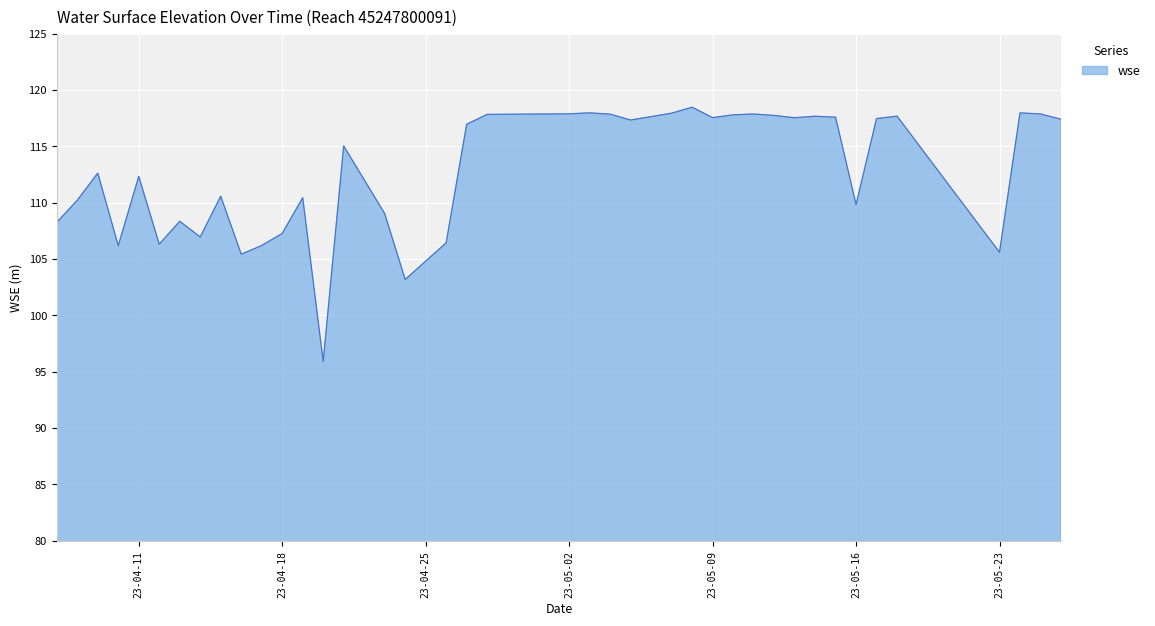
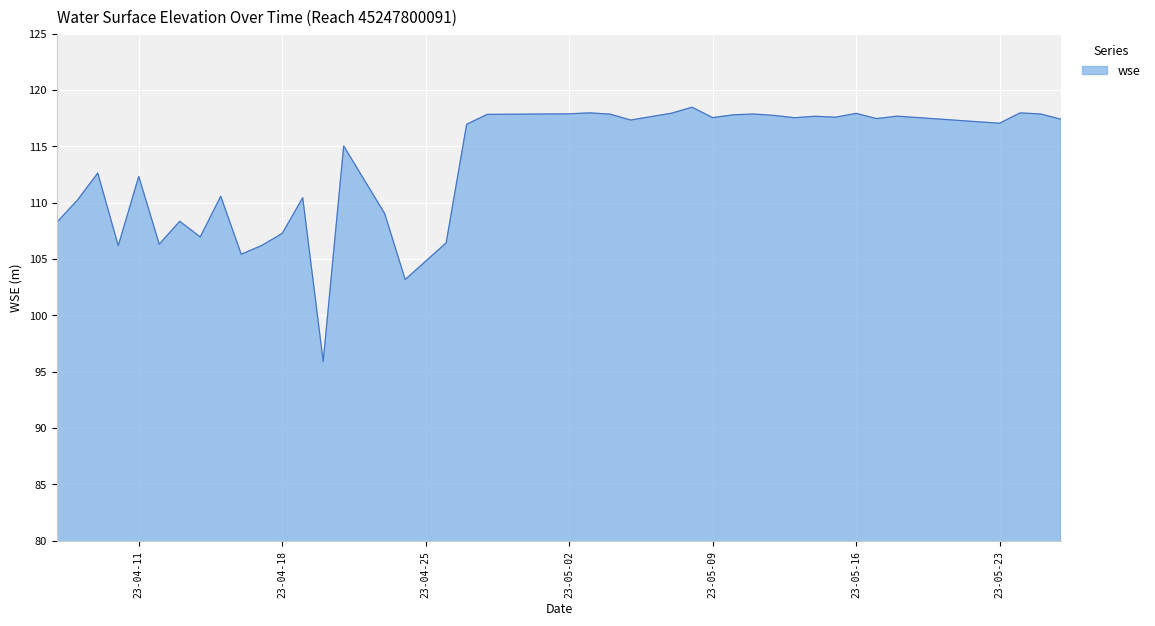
  {
    "23-04-11": 112.3,
    "23-04-18": 107.3,
    "23-05-02": 117.9,
    "23-05-09": 117.6,
-   "23-05-16": 109.8,
-   "23-05-23": 105.6
+   "23-05-16": 117.9,
+   "23-05-23": 117.1
  }
